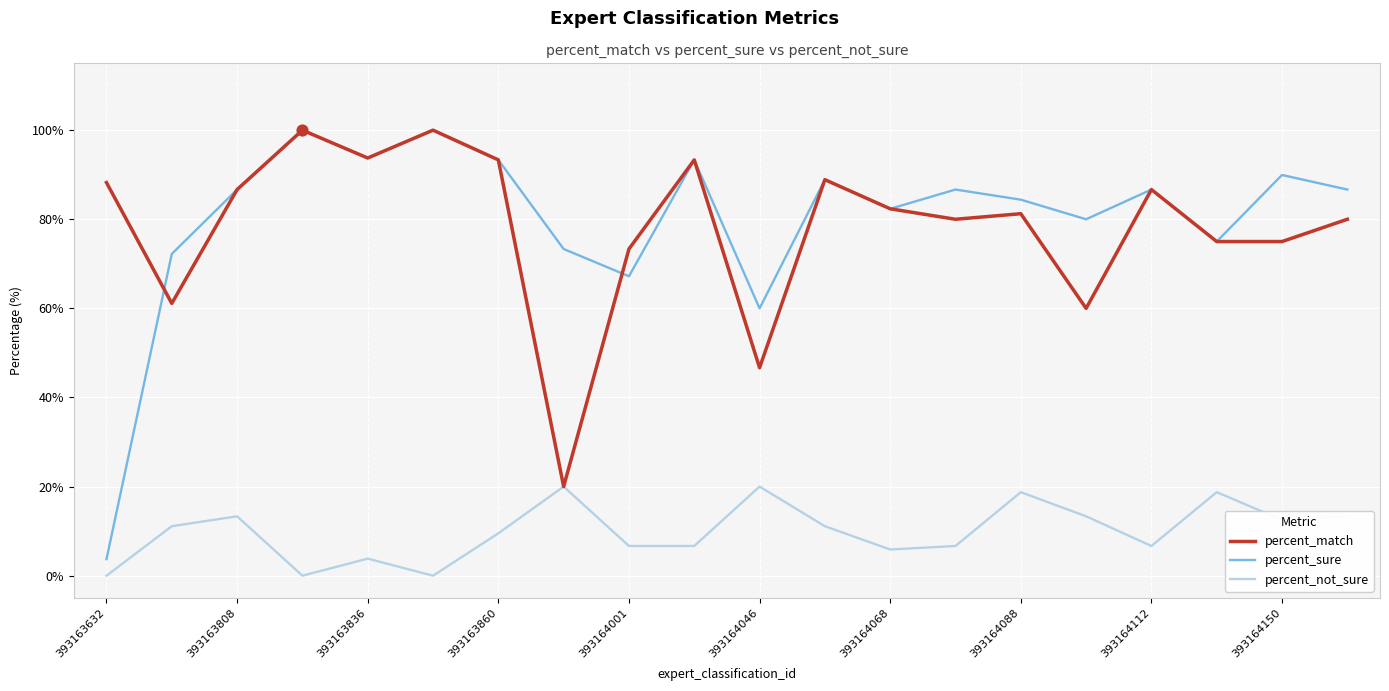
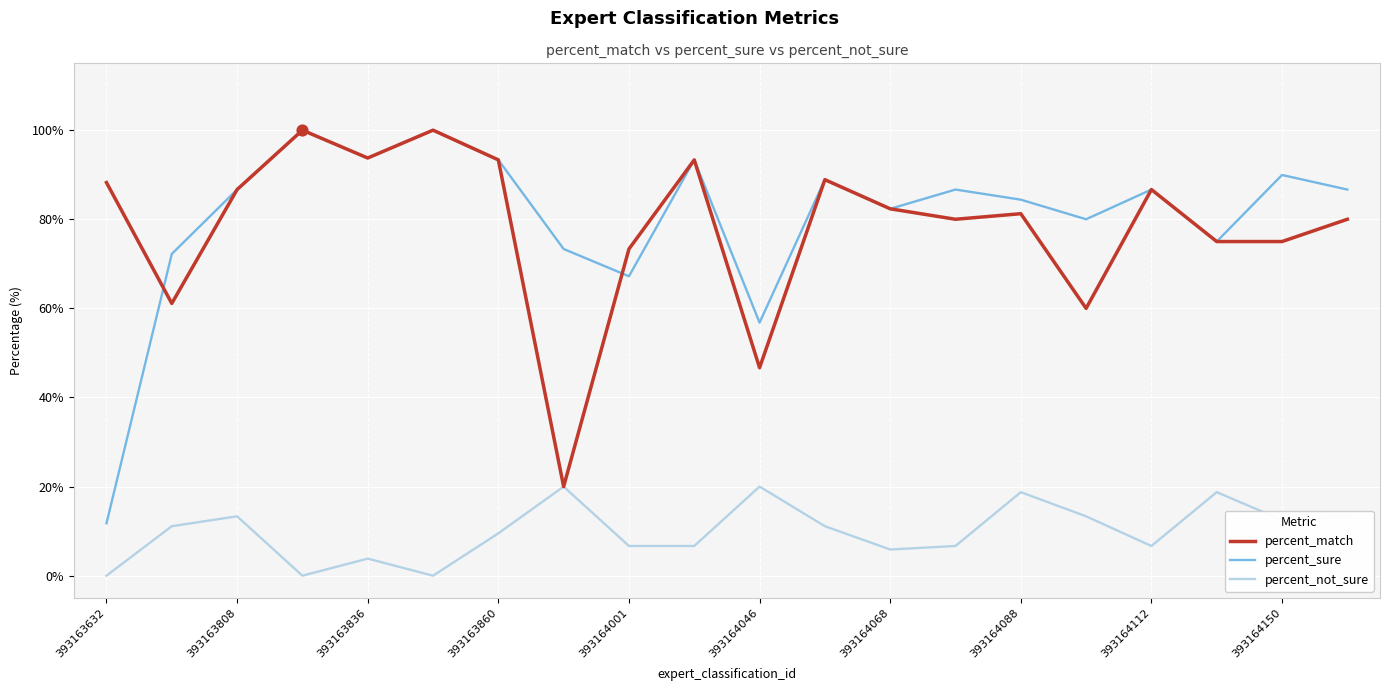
  {
    "percent_sure": {
-     "393163632": "4%",
+     "393163632": "12%",
      "393164001": "67%",
-     "393164046": "60%",
+     "393164046": "57%",
      "393164088": "84%",
      "393164150": "90%"
    },
    "percent_not_sure": {
      "393163632": "0%",
      "393163808": "13%",
      "393163836": "4%",
      "393163860": "10%",
      "393164001": "7%",
      "393164046": "20%",
      "393164068": "6%",
      "393164088": "19%",
      "393164112": "7%"
    }
  }
